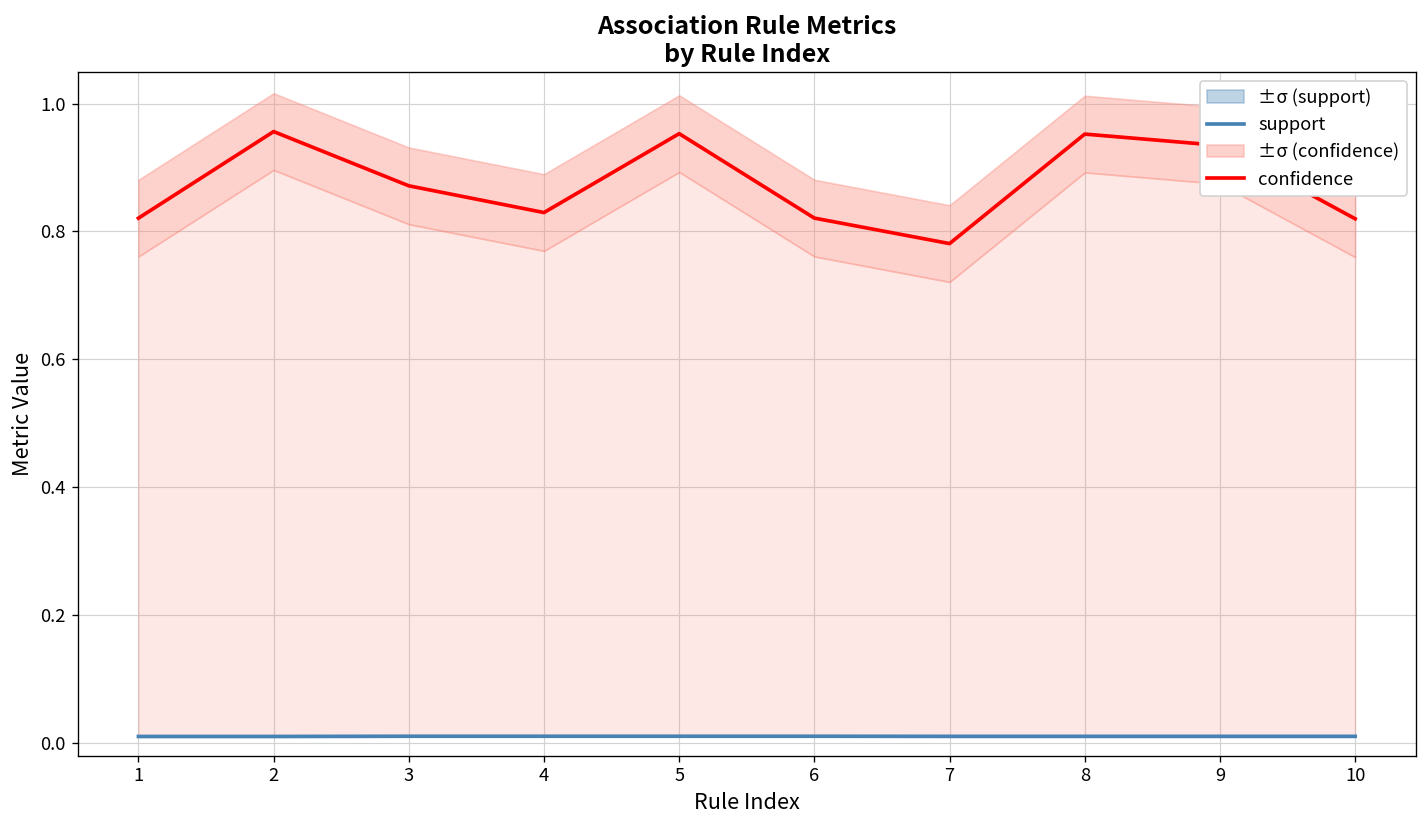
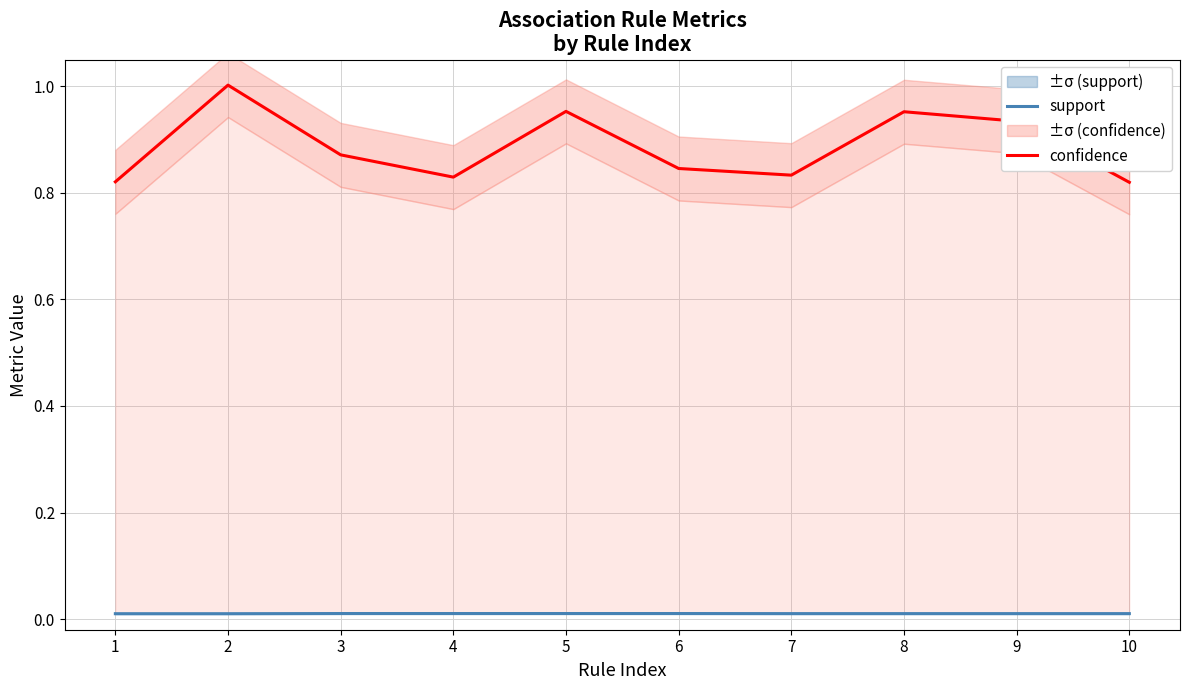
  {
    "confidence": {
      "1": 0.82,
-     "2": 0.96,
+     "2": 1.00,
      "3": 0.87,
      "4": 0.83,
      "5": 0.95,
-     "6": 0.82,
-     "7": 0.78,
+     "6": 0.85,
+     "7": 0.83,
      "8": 0.95,
      "10": 0.82
    }
  }
